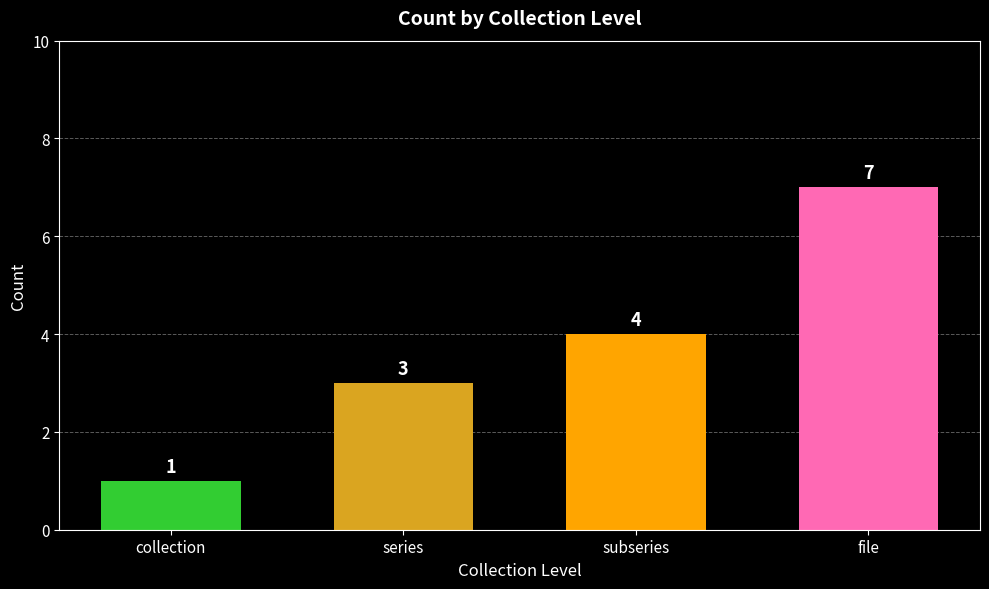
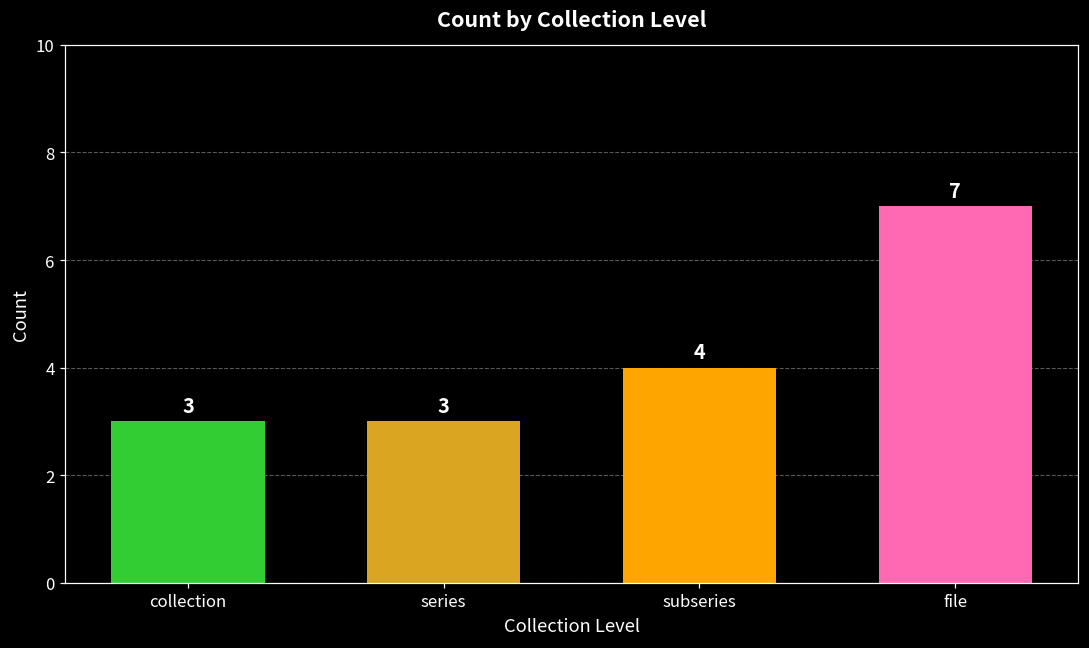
  {
-   "collection": 1,
+   "collection": 3,
    "series": 3,
    "subseries": 4,
    "file": 7
  }
